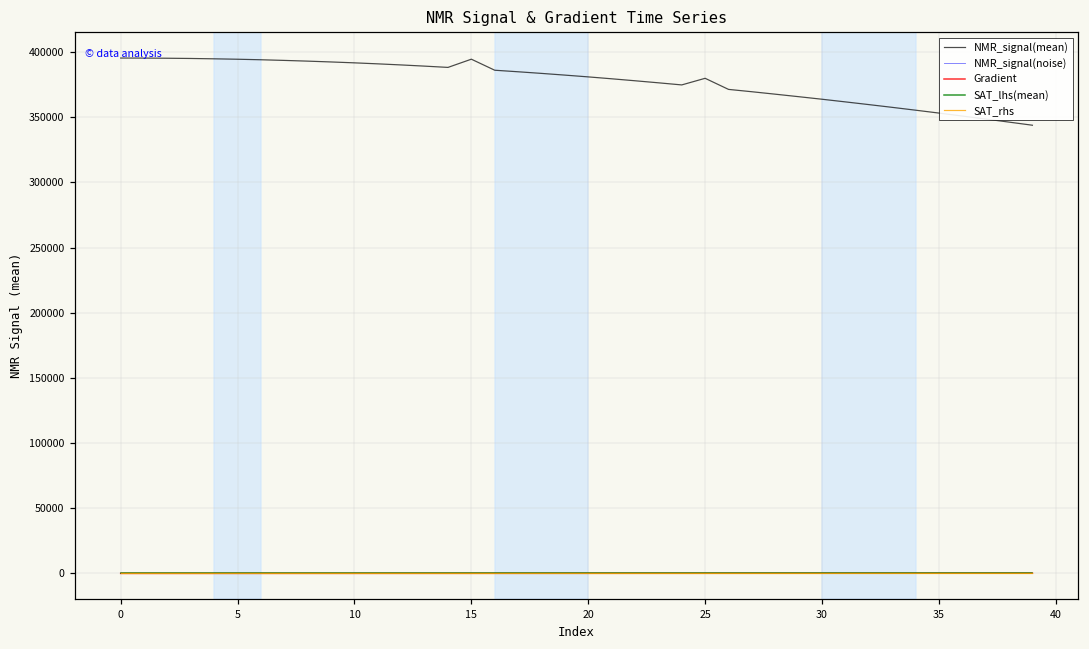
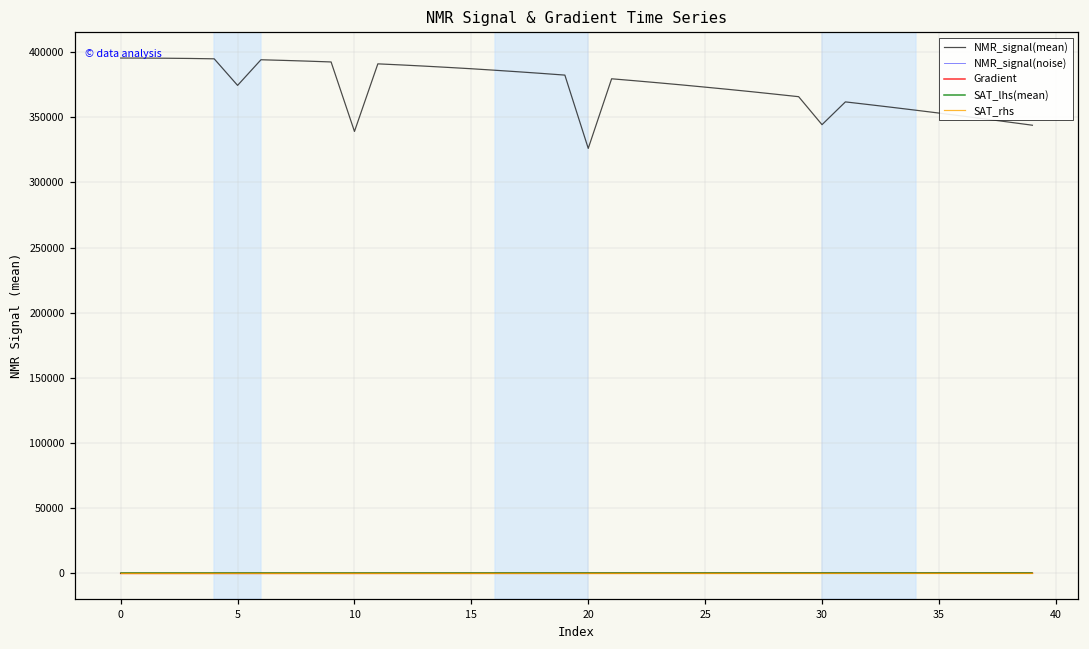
  {
    "NMR_signal(mean)": {
      "0": 396000,
-     "5": 395000,
-     "10": 392000,
-     "15": 395000,
-     "20": 381000,
-     "25": 380000,
-     "30": 364000,
+     "5": 375000,
+     "10": 339000,
+     "15": 387000,
+     "20": 326000,
+     "25": 373000,
+     "30": 344000,
      "35": 353000
    },
    "SAT_rhs": {
      "0": 0,
      "5": 0,
      "10": 0,
      "15": 0,
      "20": 0,
      "25": 0,
      "30": 0,
      "35": 0
    }
  }
